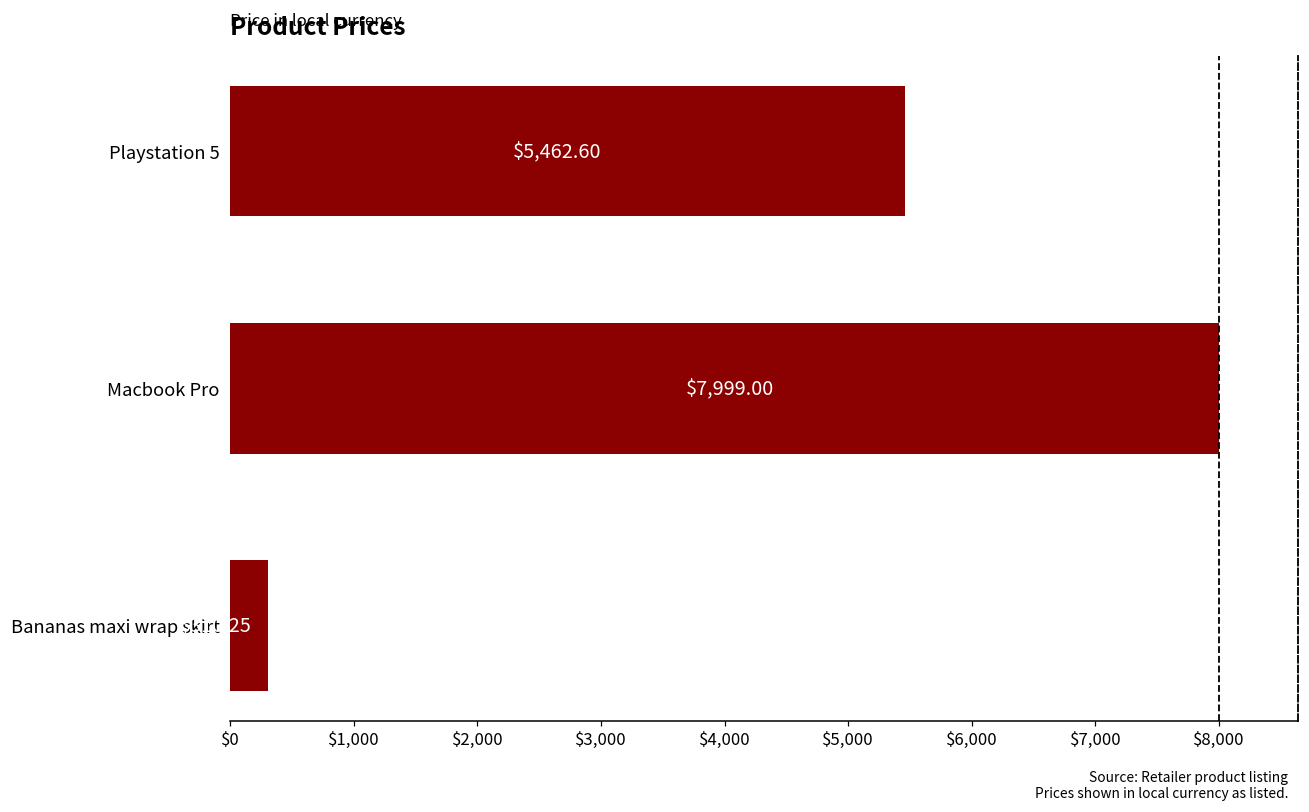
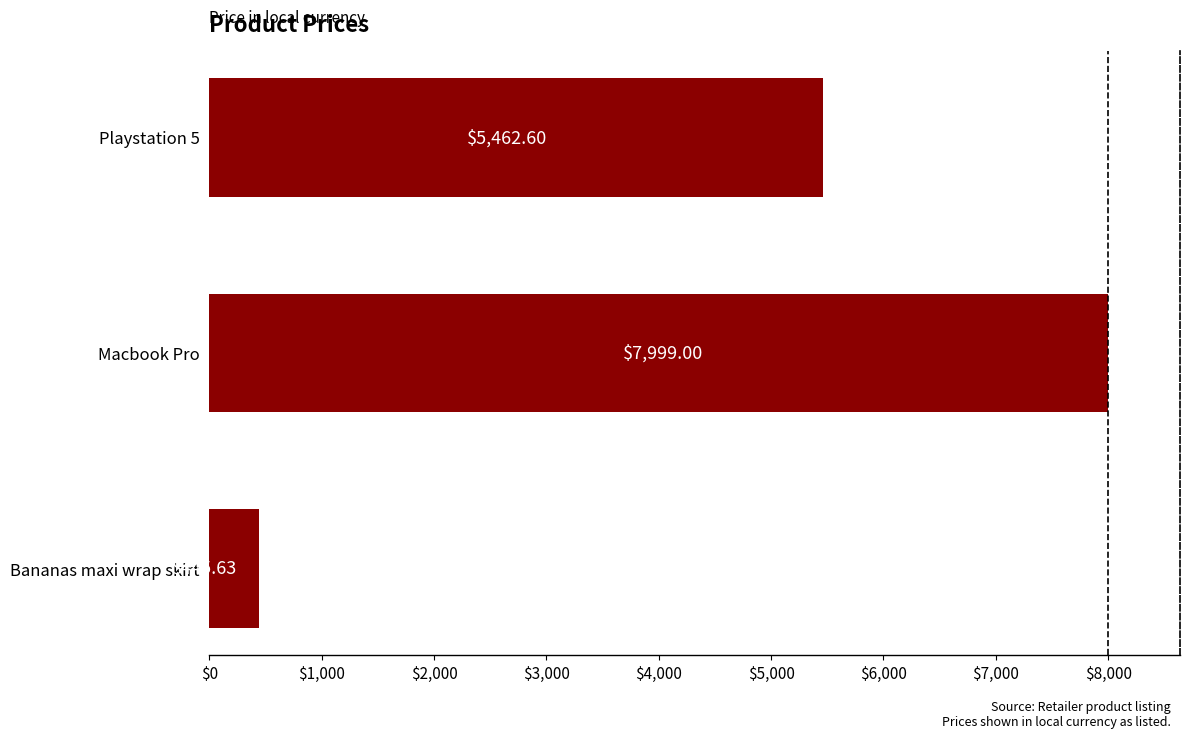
  {
-   "Bananas maxi wrap skirt": "$310"
+   "Bananas maxi wrap skirt": "$450"
  }
